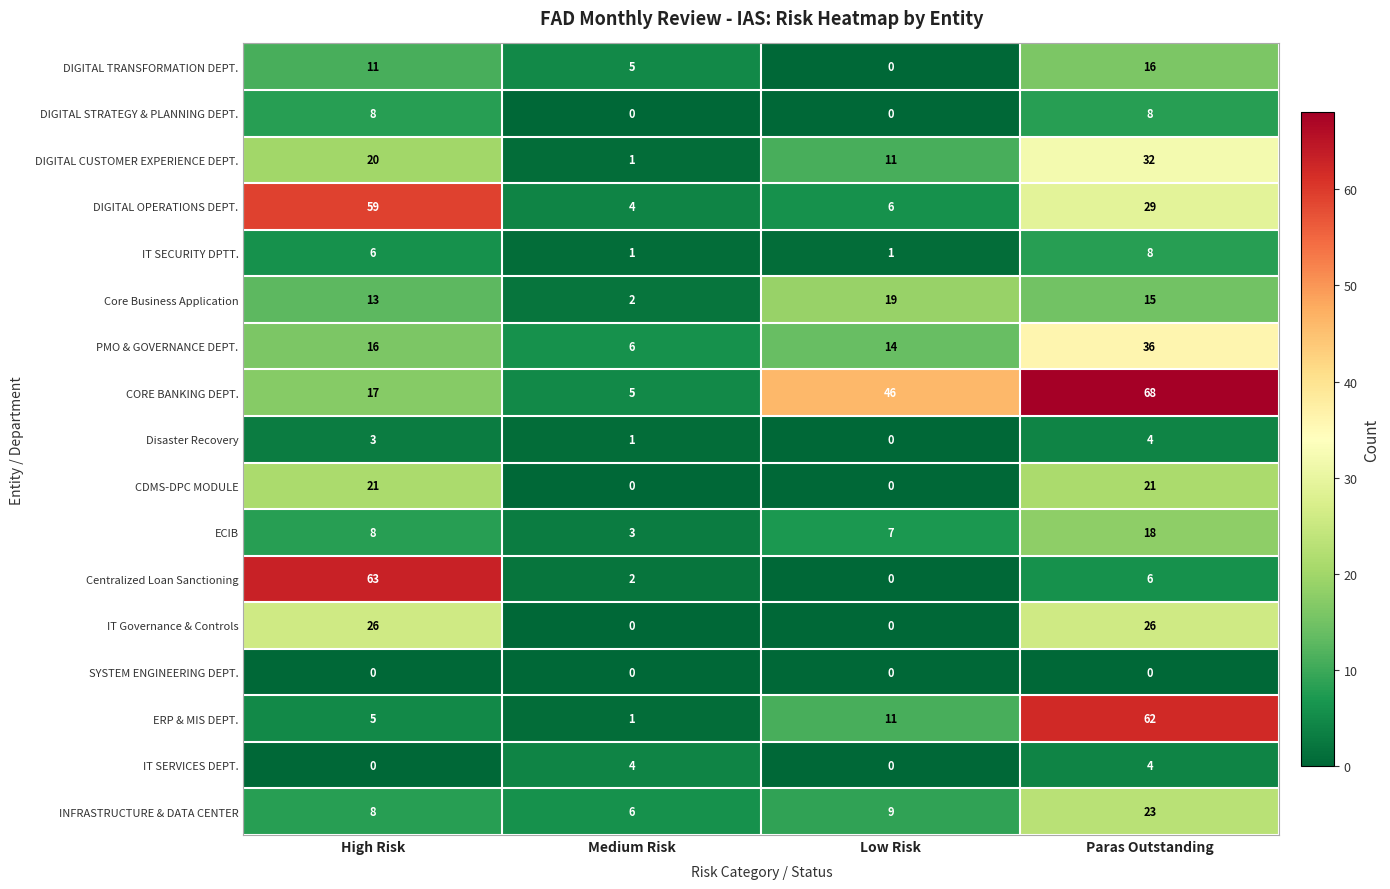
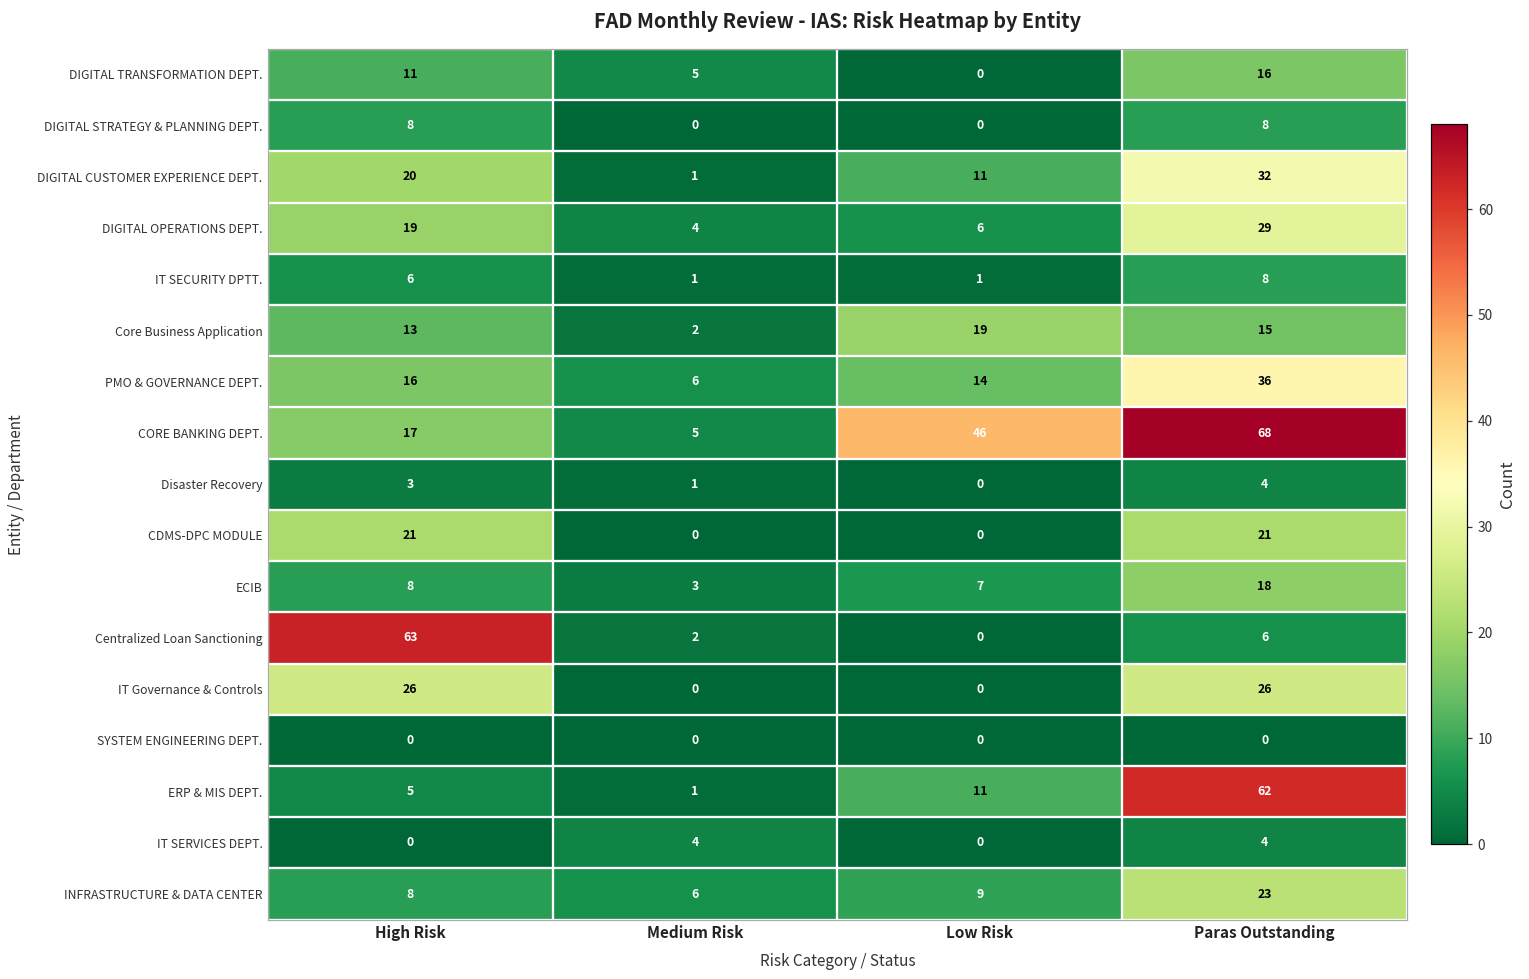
  {
    "DIGITAL TRANSFORMATION DEPT.": {
      "High Risk": 11,
      "Medium Risk": 5,
      "Low Risk": 0,
      "Paras Outstanding": 16
    },
    "DIGITAL STRATEGY & PLANNING DEPT.": {
      "High Risk": 8,
      "Medium Risk": 0,
      "Low Risk": 0,
      "Paras Outstanding": 8
    },
    "DIGITAL CUSTOMER EXPERIENCE DEPT.": {
      "High Risk": 20,
      "Medium Risk": 1,
      "Low Risk": 11,
      "Paras Outstanding": 32
    },
    "DIGITAL OPERATIONS DEPT.": {
-     "High Risk": 59,
+     "High Risk": 19,
      "Medium Risk": 4,
      "Low Risk": 6,
      "Paras Outstanding": 29
    },
    "IT SECURITY DPTT.": {
      "High Risk": 6,
      "Medium Risk": 1,
      "Low Risk": 1,
      "Paras Outstanding": 8
    },
    "Core Business Application": {
      "High Risk": 13,
      "Medium Risk": 2,
      "Low Risk": 19,
      "Paras Outstanding": 15
    },
    "PMO & GOVERNANCE DEPT.": {
      "High Risk": 16,
      "Medium Risk": 6,
      "Low Risk": 14,
      "Paras Outstanding": 36
    },
    "CORE BANKING DEPT.": {
      "High Risk": 17,
      "Medium Risk": 5,
      "Low Risk": 46,
      "Paras Outstanding": 68
    },
    "Disaster Recovery": {
      "High Risk": 3,
      "Medium Risk": 1,
      "Low Risk": 0,
      "Paras Outstanding": 4
    },
    "CDMS-DPC MODULE": {
      "High Risk": 21,
      "Medium Risk": 0,
      "Low Risk": 0,
      "Paras Outstanding": 21
    },
    "ECIB": {
      "High Risk": 8,
      "Medium Risk": 3,
      "Low Risk": 7,
      "Paras Outstanding": 18
    },
    "Centralized Loan Sanctioning": {
      "High Risk": 63,
      "Medium Risk": 2,
      "Low Risk": 0,
      "Paras Outstanding": 6
    },
    "IT Governance & Controls": {
      "High Risk": 26,
      "Medium Risk": 0,
      "Low Risk": 0,
      "Paras Outstanding": 26
    },
    "SYSTEM ENGINEERING DEPT.": {
      "High Risk": 0,
      "Medium Risk": 0,
      "Low Risk": 0,
      "Paras Outstanding": 0
    },
    "ERP & MIS DEPT.": {
      "High Risk": 5,
      "Medium Risk": 1,
      "Low Risk": 11,
      "Paras Outstanding": 62
    },
    "IT SERVICES DEPT.": {
      "High Risk": 0,
      "Medium Risk": 4,
      "Low Risk": 0,
      "Paras Outstanding": 4
    },
    "INFRASTRUCTURE & DATA CENTER": {
      "High Risk": 8,
      "Medium Risk": 6,
      "Low Risk": 9,
      "Paras Outstanding": 23
    }
  }
